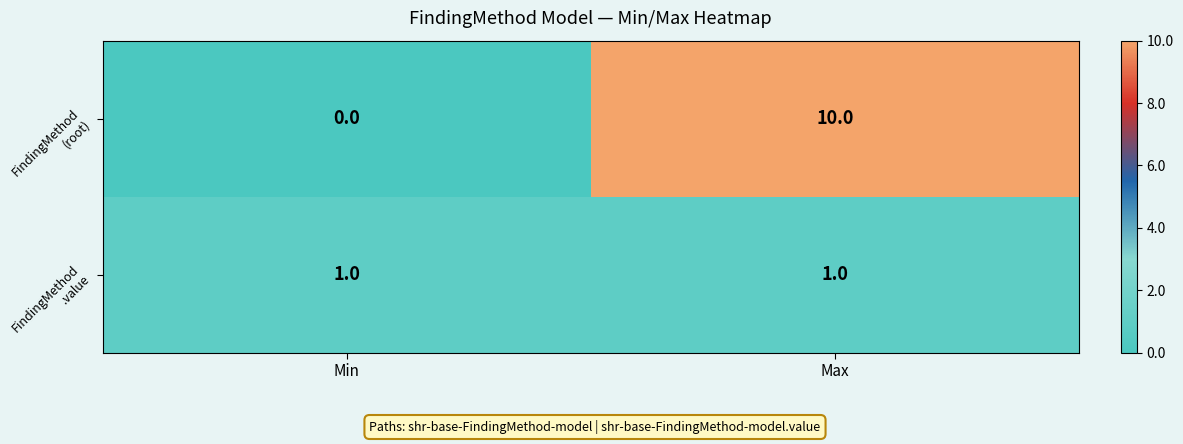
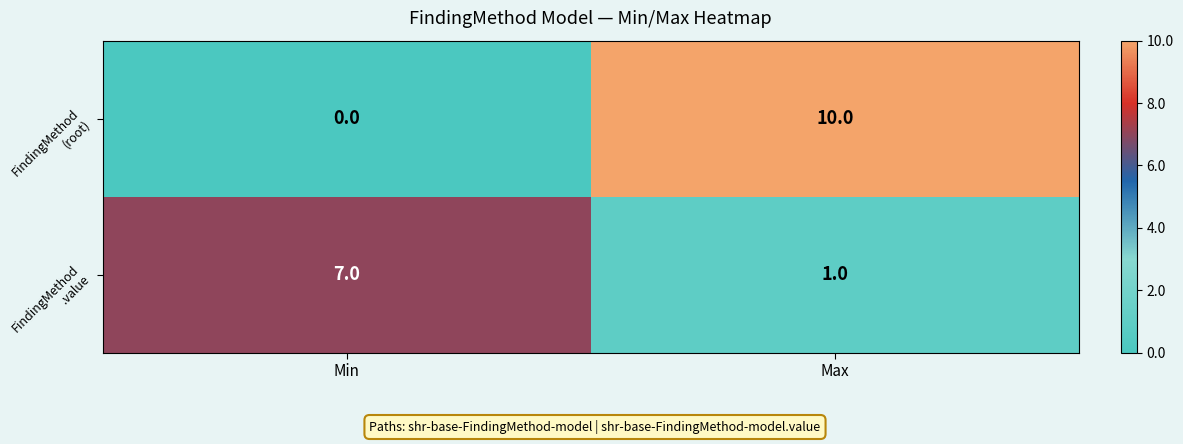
  {
    "FindingMethod (root)": {
      "Min": 0.0,
      "Max": 10.0
    },
    "FindingMethod .value": {
-     "Min": 1.0,
+     "Min": 7.0,
      "Max": 1.0
    }
  }
